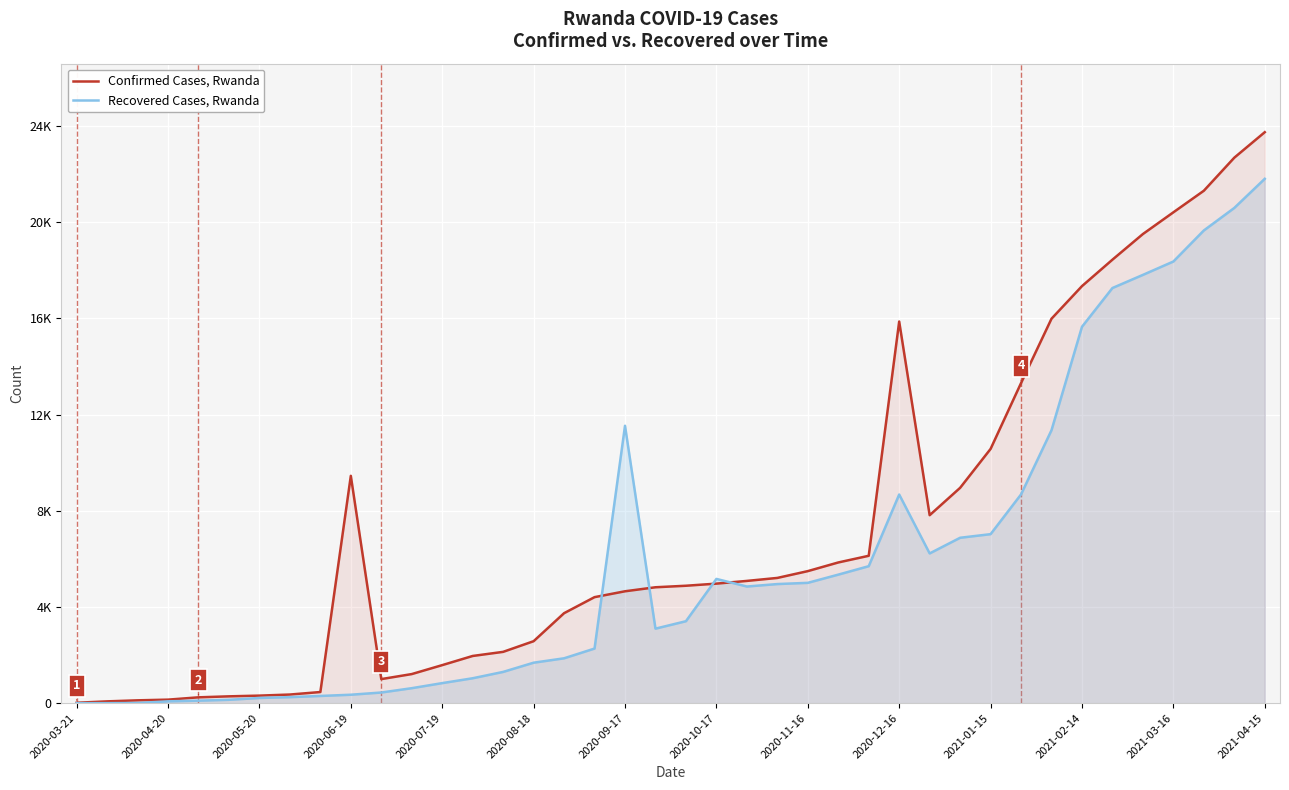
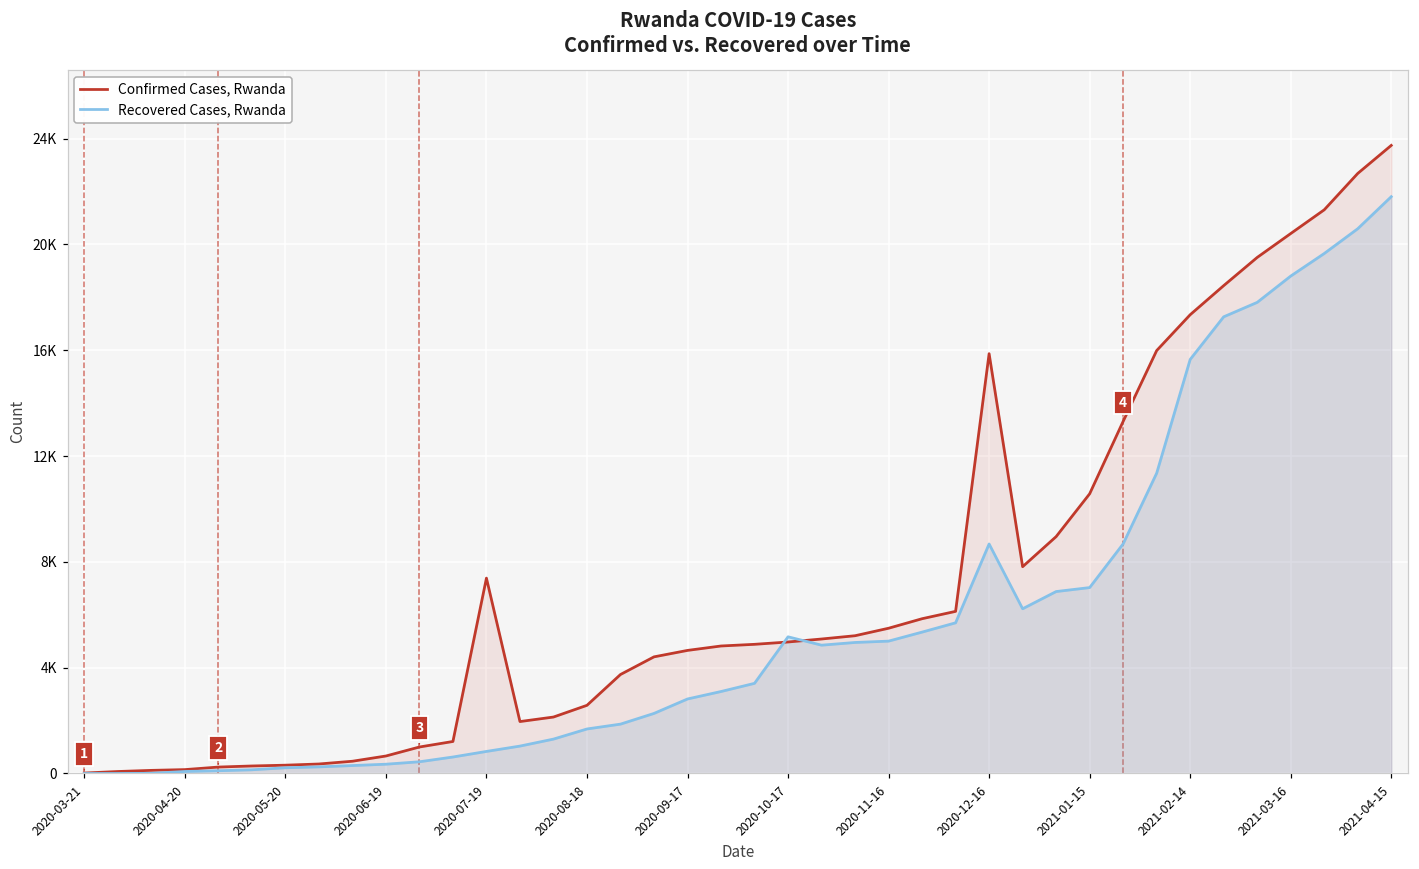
  {
    "Confirmed Cases, Rwanda": {
-     "2020-06-19": 9500,
-     "2020-07-19": 1600,
+     "2020-06-19": 700,
+     "2020-07-19": 7400,
      "2020-08-18": 2600,
      "2020-09-17": 4700,
      "2020-10-17": 5000,
      "2020-11-16": 5500,
      "2020-12-16": 15900,
      "2021-01-15": 10600,
      "2021-02-14": 17300,
      "2021-03-16": 20400,
      "2021-04-15": 23700
    },
    "Recovered Cases, Rwanda": {
      "2020-06-19": 400,
      "2020-07-19": 800,
      "2020-08-18": 1700,
-     "2020-09-17": 11500,
+     "2020-09-17": 2800,
      "2020-10-17": 5200,
      "2020-11-16": 5000,
      "2020-12-16": 8700,
      "2021-01-15": 7000,
      "2021-02-14": 15700,
-     "2021-03-16": 18400,
+     "2021-03-16": 18800,
      "2021-04-15": 21800
    }
  }
